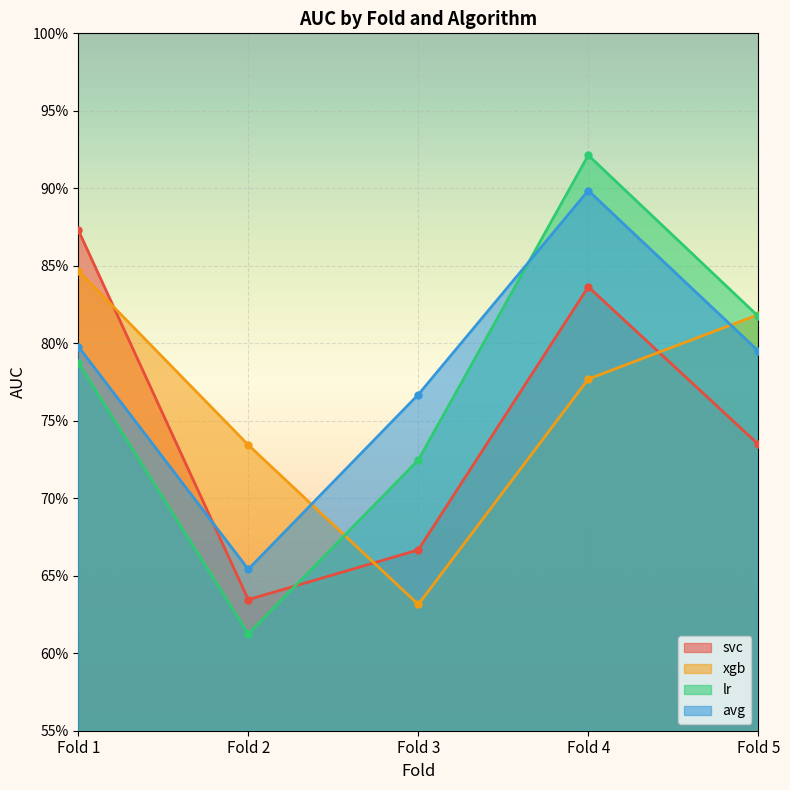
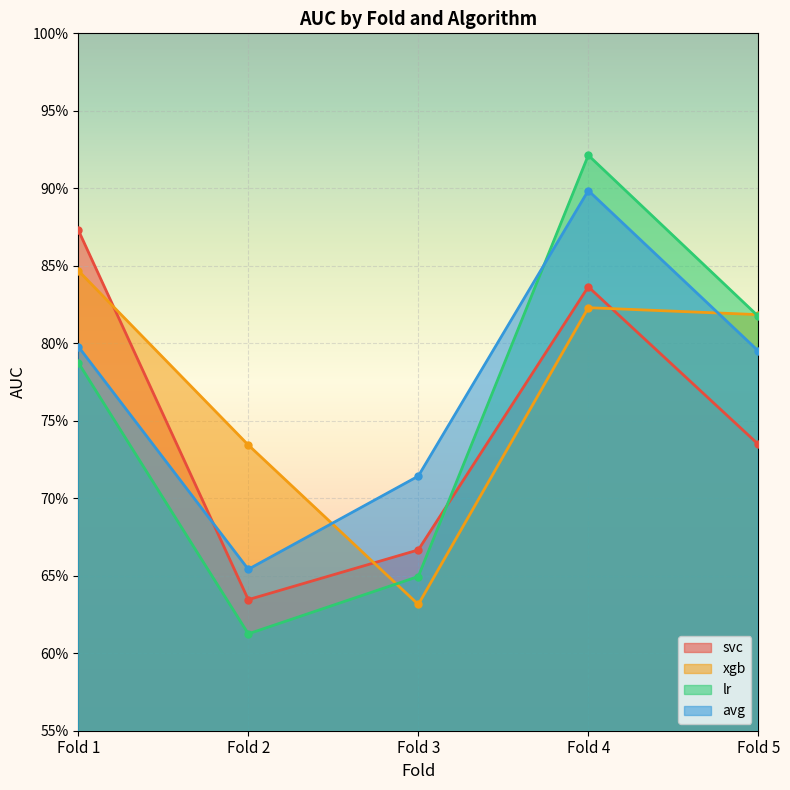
  {
    "svc": {
      "Fold 1": "87.3%",
      "Fold 2": "63.5%",
      "Fold 3": "66.7%",
      "Fold 4": "83.6%",
      "Fold 5": "73.5%"
    },
    "xgb": {
      "Fold 1": "84.7%",
      "Fold 2": "73.4%",
      "Fold 3": "63.1%",
-     "Fold 4": "77.7%"
+     "Fold 4": "82.3%"
    },
    "lr": {
      "Fold 1": "78.8%",
      "Fold 2": "61.2%",
-     "Fold 3": "72.5%",
+     "Fold 3": "65.0%",
      "Fold 4": "92.1%"
    },
    "avg": {
      "Fold 1": "79.8%",
      "Fold 2": "65.4%",
-     "Fold 3": "76.7%",
+     "Fold 3": "71.4%",
      "Fold 4": "89.9%",
      "Fold 5": "79.5%"
    }
  }
